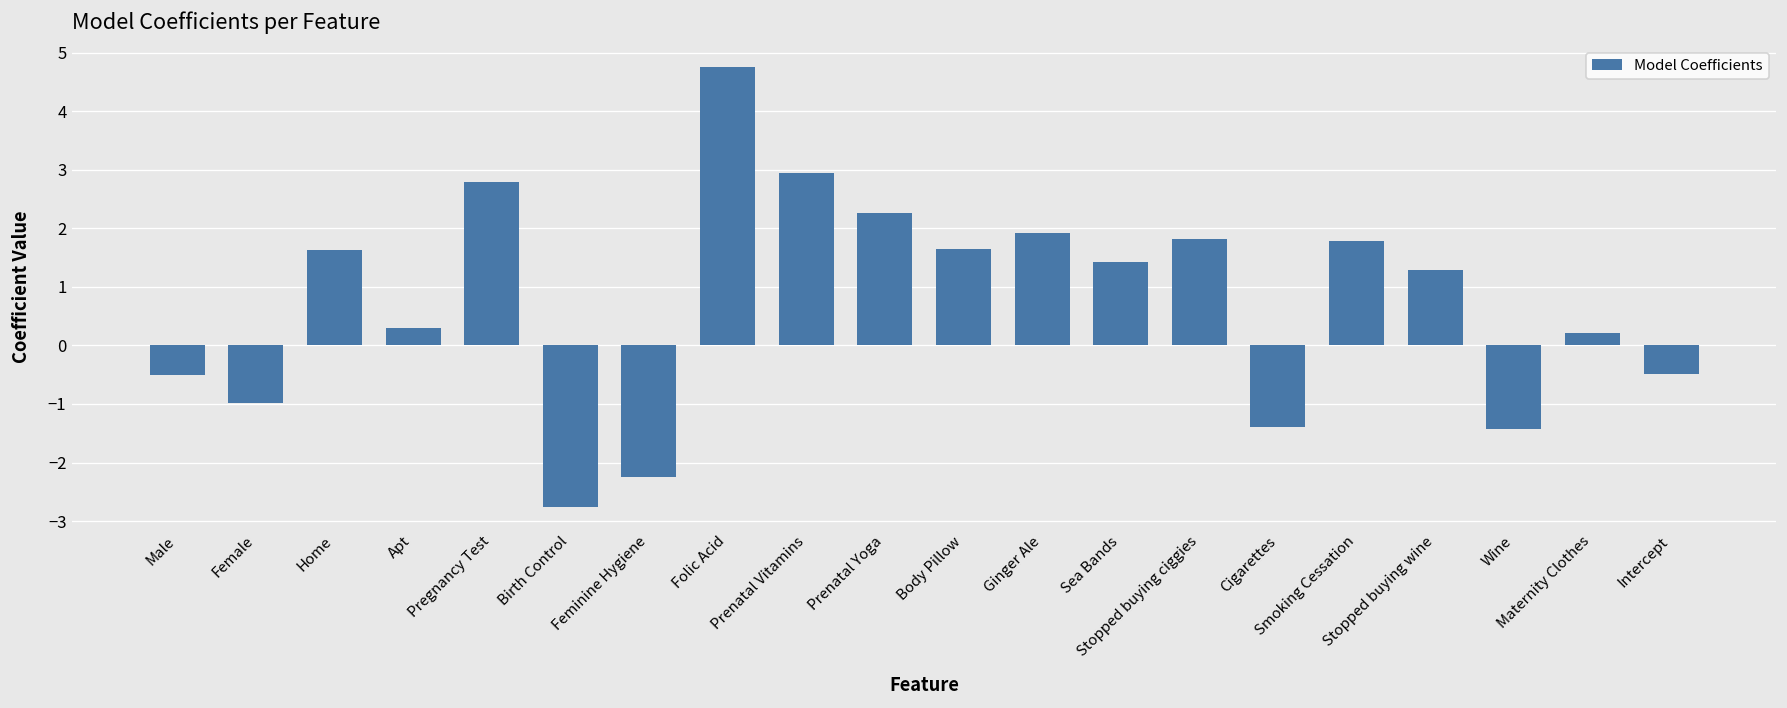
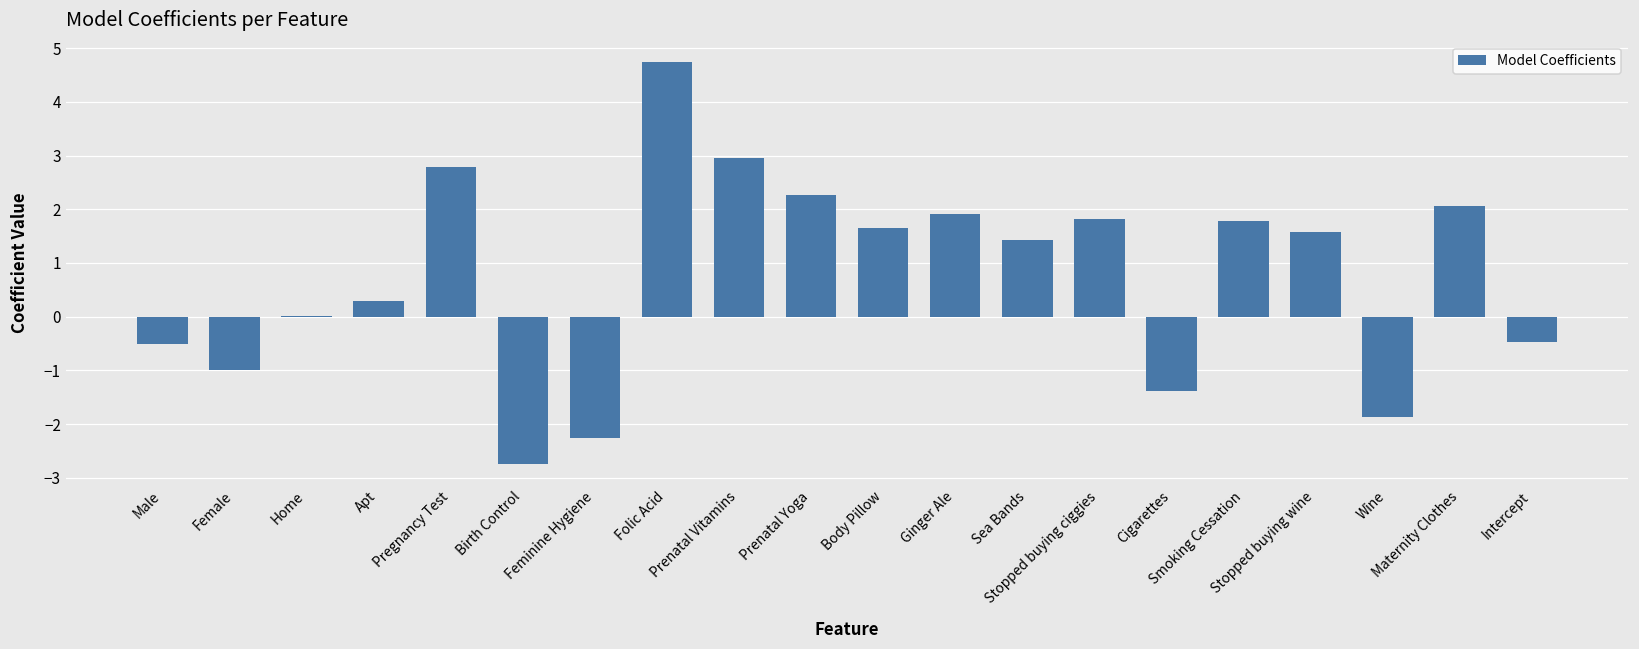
  {
    "Male": -0.5,
    "Female": -1.0,
-   "Home": 1.6,
+   "Home": 0.0,
    "Apt": 0.3,
    "Pregnancy Test": 2.8,
    "Birth Control": -2.8,
    "Feminine Hygiene": -2.3,
    "Folic Acid": 4.7,
    "Prenatal Vitamins": 2.9,
    "Prenatal Yoga": 2.3,
    "Body Pillow": 1.7,
    "Ginger Ale": 1.9,
    "Sea Bands": 1.4,
    "Stopped buying ciggies": 1.8,
    "Cigarettes": -1.4,
    "Smoking Cessation": 1.8,
-   "Stopped buying wine": 1.3,
-   "Wine": -1.4,
-   "Maternity Clothes": 0.2,
+   "Stopped buying wine": 1.6,
+   "Wine": -1.9,
+   "Maternity Clothes": 2.1,
    "Intercept": -0.5
  }
